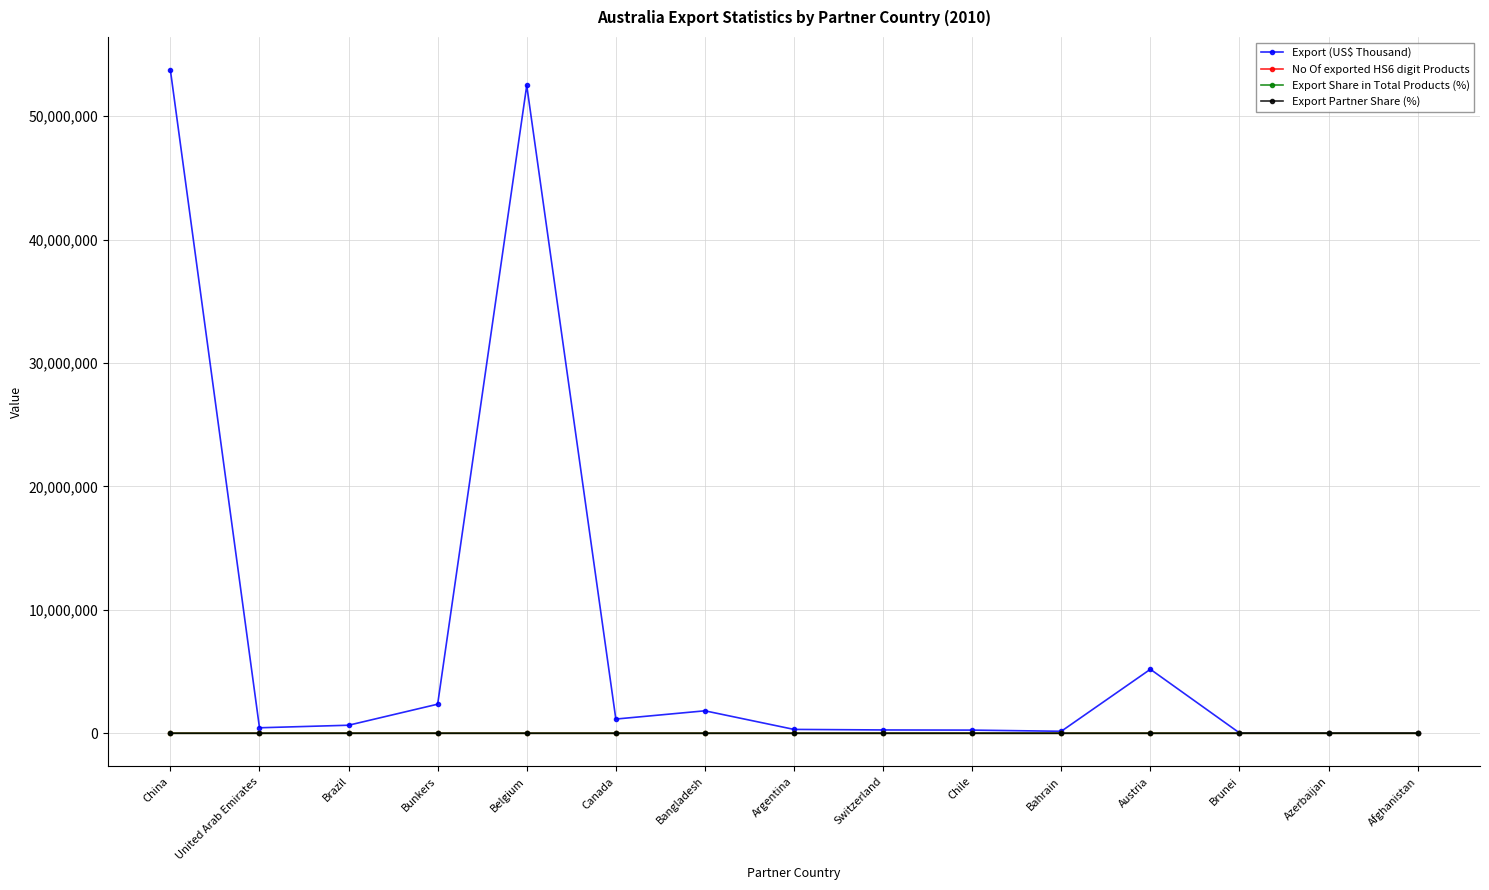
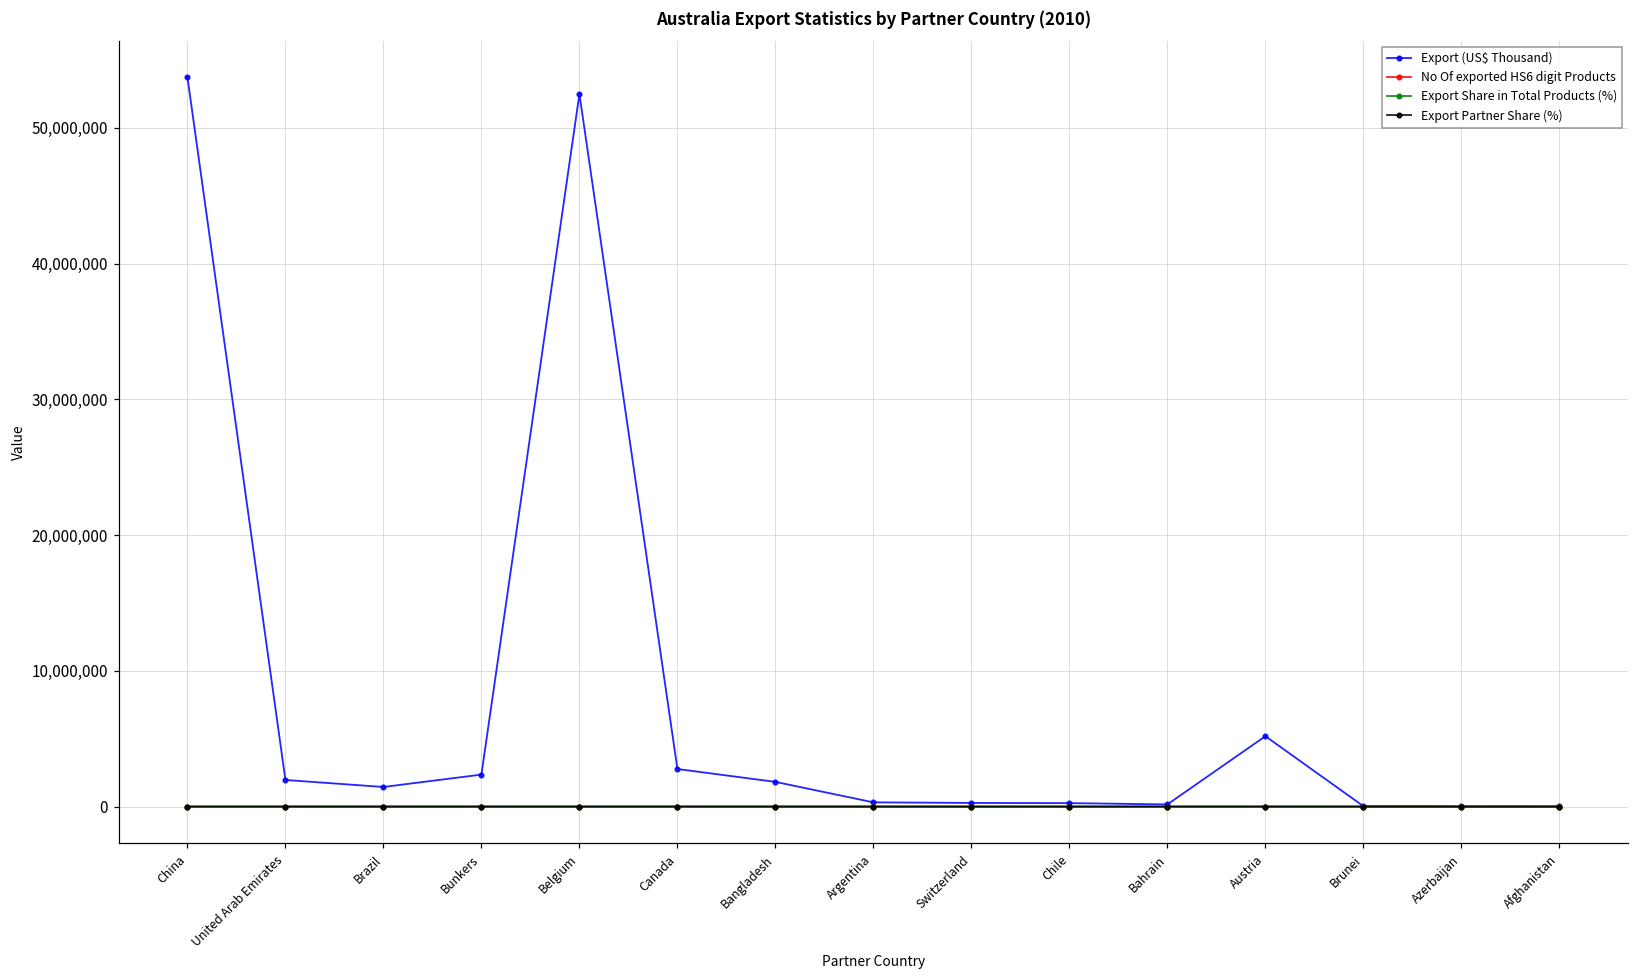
  {
    "Export (US$ Thousand)": {
      "China": "53,700,000",
-     "United Arab Emirates": "400,000",
-     "Brazil": "700,000",
+     "United Arab Emirates": "2,000,000",
+     "Brazil": "1,400,000",
      "Bunkers": "2,400,000",
      "Belgium": "52,500,000",
-     "Canada": "1,200,000",
+     "Canada": "2,800,000",
      "Bangladesh": "1,800,000",
      "Argentina": "300,000",
      "Switzerland": "300,000",
      "Chile": "300,000",
      "Austria": "5,200,000"
    },
    "Export Partner Share (%)": {
      "China": "0",
      "United Arab Emirates": "0",
      "Brazil": "0",
      "Bunkers": "0",
      "Belgium": "0",
      "Canada": "0",
      "Bangladesh": "0",
      "Argentina": "0",
      "Switzerland": "0",
      "Chile": "0",
      "Austria": "0"
    }
  }
